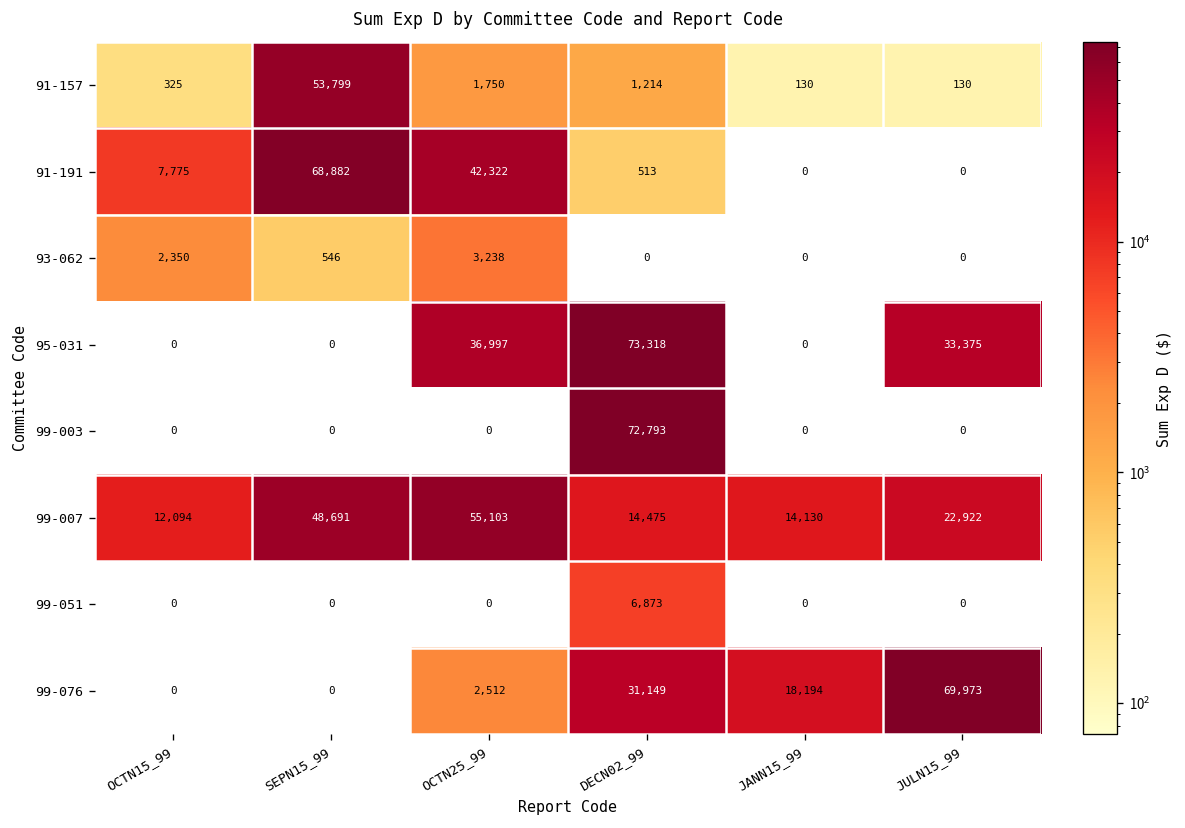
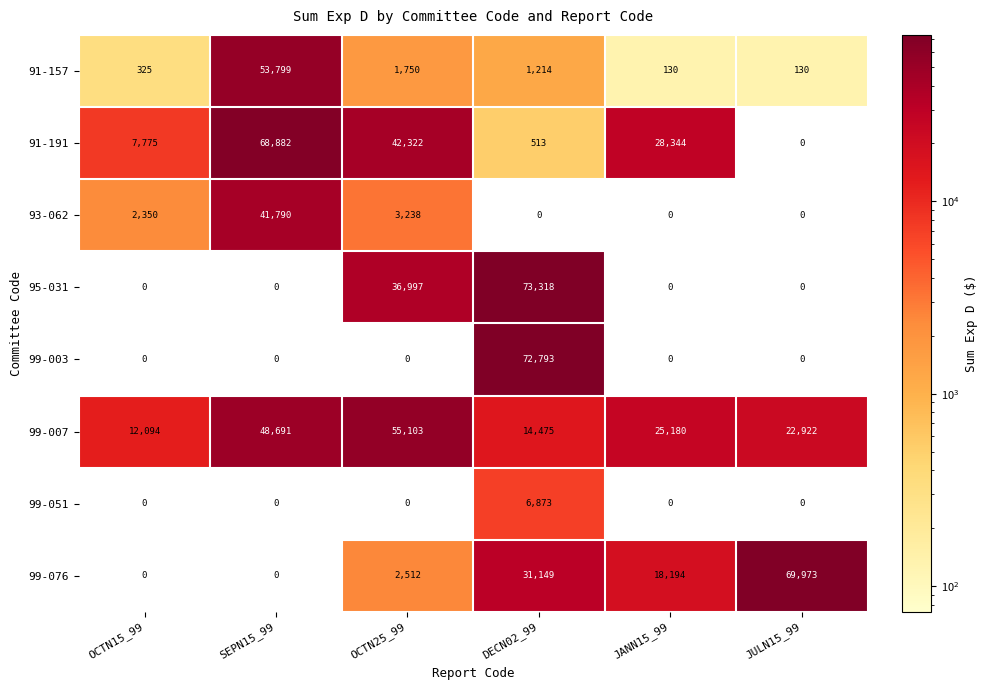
  {
    "91-157": {
      "OCTN15_99": "325",
      "SEPN15_99": "53,799",
      "OCTN25_99": "1,750",
      "DECN02_99": "1,214",
      "JANN15_99": "130",
      "JULN15_99": "130"
    },
    "91-191": {
      "OCTN15_99": "7,775",
      "SEPN15_99": "68,882",
      "OCTN25_99": "42,322",
      "DECN02_99": "513",
-     "JANN15_99": "0",
+     "JANN15_99": "28,344",
      "JULN15_99": "0"
    },
    "93-062": {
      "OCTN15_99": "2,350",
-     "SEPN15_99": "546",
+     "SEPN15_99": "41,790",
      "OCTN25_99": "3,238",
      "DECN02_99": "0",
      "JANN15_99": "0",
      "JULN15_99": "0"
    },
    "95-031": {
      "OCTN15_99": "0",
      "SEPN15_99": "0",
      "OCTN25_99": "36,997",
      "DECN02_99": "73,318",
      "JANN15_99": "0",
-     "JULN15_99": "33,375"
+     "JULN15_99": "0"
    },
    "99-003": {
      "OCTN15_99": "0",
      "SEPN15_99": "0",
      "OCTN25_99": "0",
      "DECN02_99": "72,793",
      "JANN15_99": "0",
      "JULN15_99": "0"
    },
    "99-007": {
      "OCTN15_99": "12,094",
      "SEPN15_99": "48,691",
      "OCTN25_99": "55,103",
      "DECN02_99": "14,475",
-     "JANN15_99": "14,130",
+     "JANN15_99": "25,180",
      "JULN15_99": "22,922"
    },
    "99-051": {
      "OCTN15_99": "0",
      "SEPN15_99": "0",
      "OCTN25_99": "0",
      "DECN02_99": "6,873",
      "JANN15_99": "0",
      "JULN15_99": "0"
    },
    "99-076": {
      "OCTN15_99": "0",
      "SEPN15_99": "0",
      "OCTN25_99": "2,512",
      "DECN02_99": "31,149",
      "JANN15_99": "18,194",
      "JULN15_99": "69,973"
    }
  }
